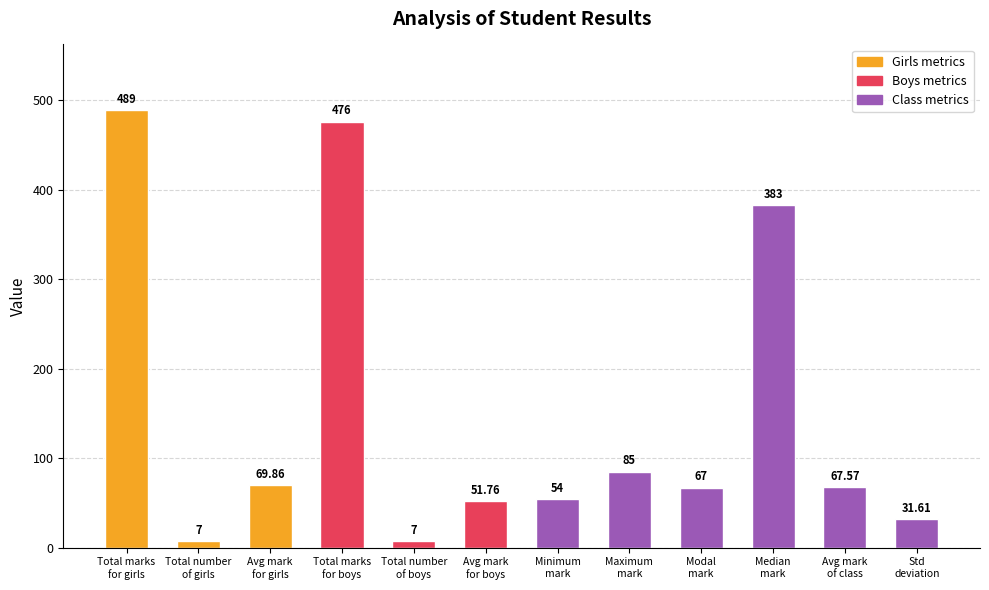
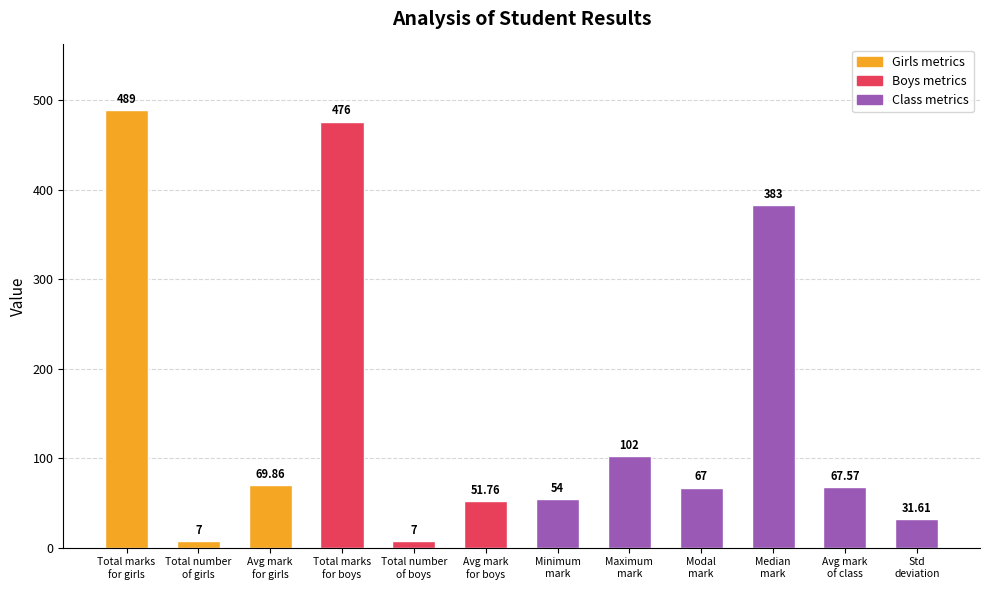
  {
    "Total marks for girls": 489,
    "Total number of girls": 7,
    "Avg mark for girls": 69.86,
    "Total marks for boys": 476,
    "Total number of boys": 7,
    "Avg mark for boys": 51.76,
    "Minimum mark": 54,
-   "Maximum mark": 85,
+   "Maximum mark": 102,
    "Modal mark": 67,
    "Median mark": 383,
    "Avg mark of class": 67.57,
    "Std deviation": 31.61
  }
